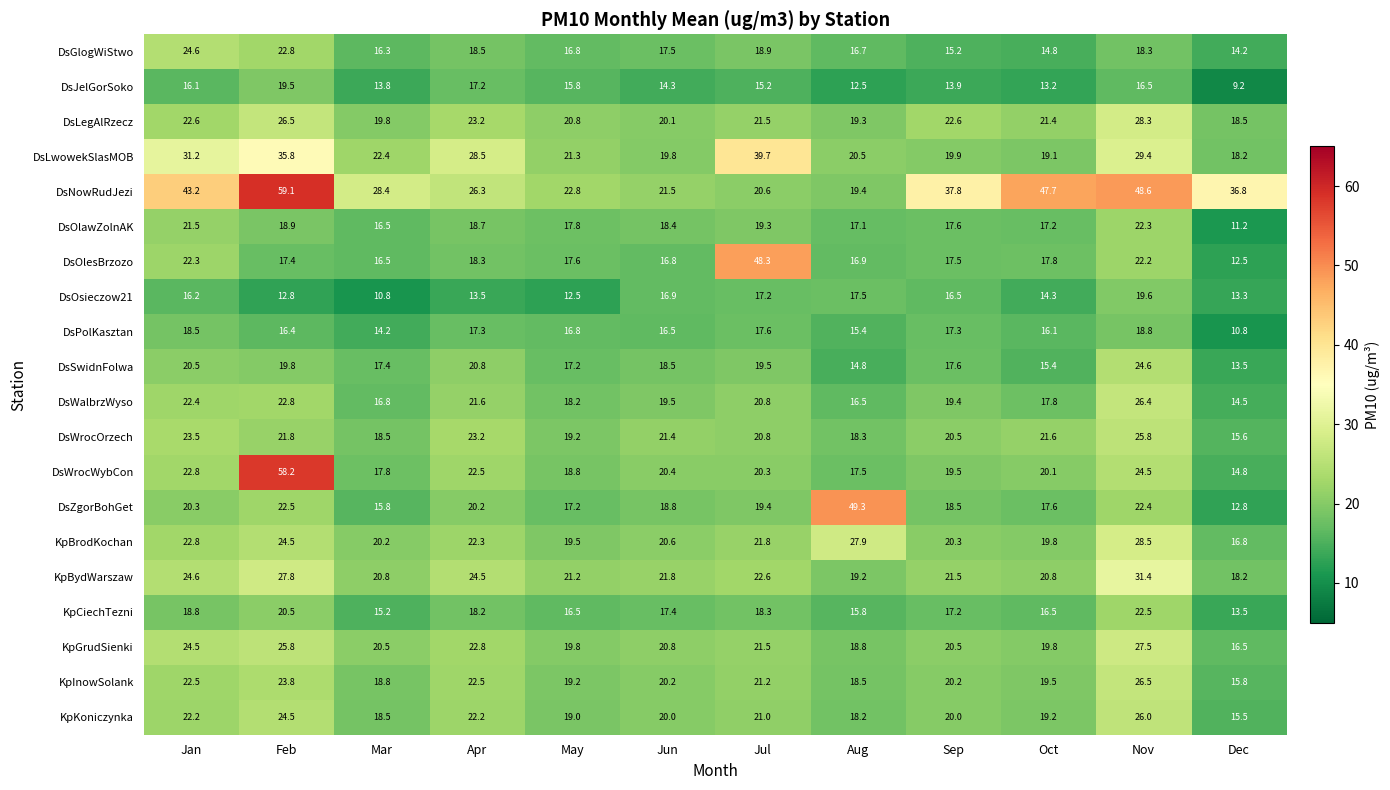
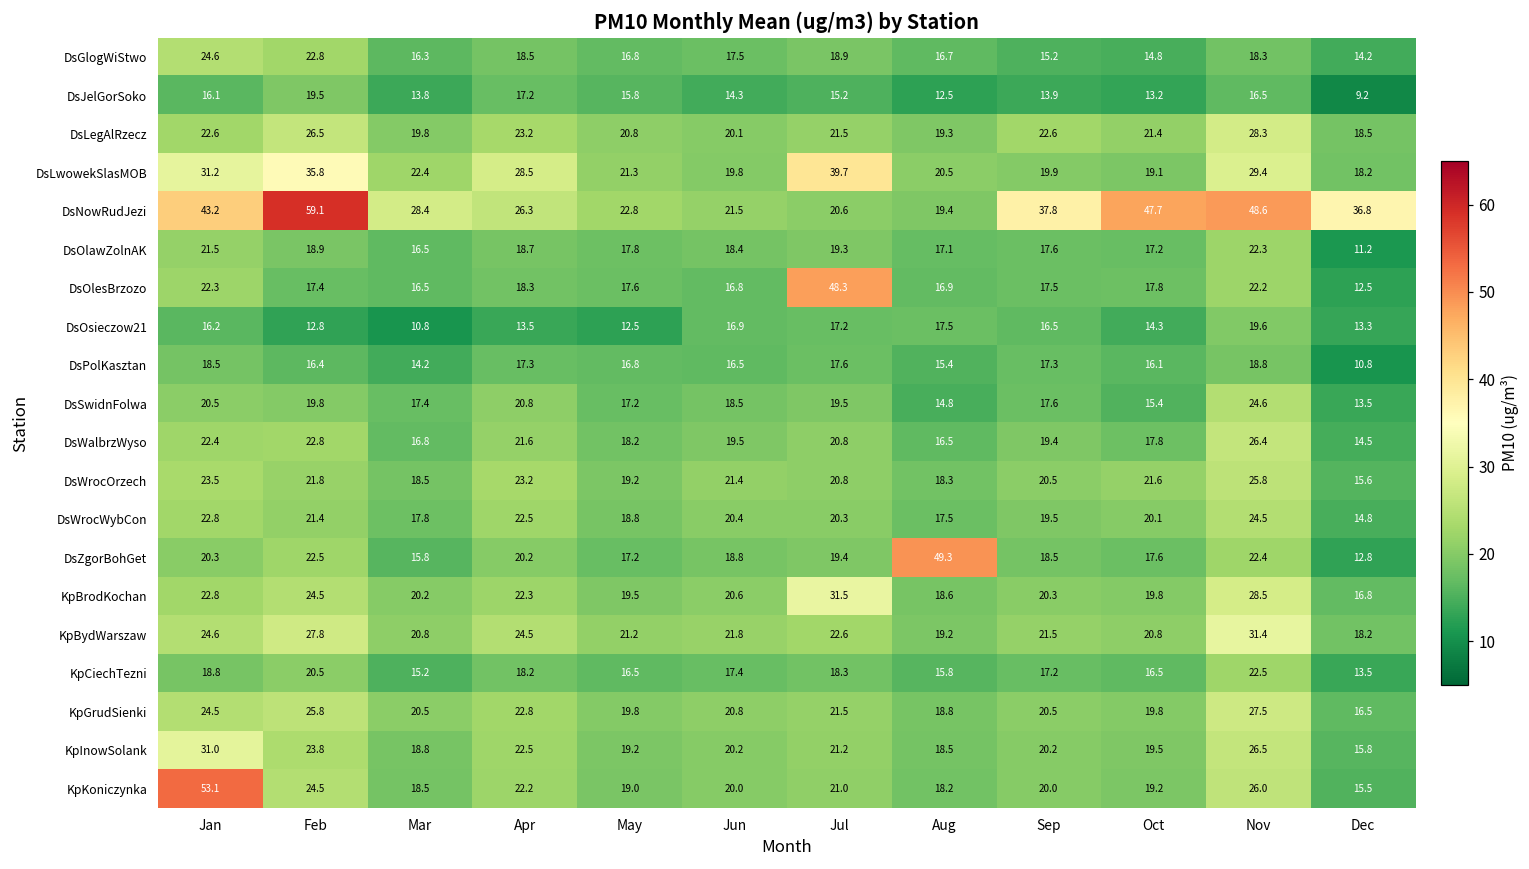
  {
    "DsWrocWybCon": {
      "Jan": 22.8,
-     "Feb": 58.2,
+     "Feb": 21.4,
      "Mar": 17.8,
      "Apr": 22.5,
      "May": 18.8,
      "Jun": 20.4,
      "Jul": 20.3,
      "Aug": 17.5,
      "Sep": 19.5,
      "Oct": 20.1,
      "Nov": 24.5,
      "Dec": 14.8
    },
    "KpBrodKochan": {
      "Jan": 22.8,
      "Feb": 24.5,
      "Mar": 20.2,
      "Apr": 22.3,
      "May": 19.5,
      "Jun": 20.6,
-     "Jul": 21.8,
-     "Aug": 27.9,
+     "Jul": 31.5,
+     "Aug": 18.6,
      "Sep": 20.3,
      "Oct": 19.8,
      "Nov": 28.5,
      "Dec": 16.8
    },
    "KpInowSolank": {
-     "Jan": 22.5,
+     "Jan": 31.0,
      "Feb": 23.8,
      "Mar": 18.8,
      "Apr": 22.5,
      "May": 19.2,
      "Jun": 20.2,
      "Jul": 21.2,
      "Aug": 18.5,
      "Sep": 20.2,
      "Oct": 19.5,
      "Nov": 26.5,
      "Dec": 15.8
    },
    "KpKoniczynka": {
-     "Jan": 22.2,
+     "Jan": 53.1,
      "Feb": 24.5,
      "Mar": 18.5,
      "Apr": 22.2,
      "May": 19.0,
      "Jun": 20.0,
      "Jul": 21.0,
      "Aug": 18.2,
      "Sep": 20.0,
      "Oct": 19.2,
      "Nov": 26.0,
      "Dec": 15.5
    }
  }
